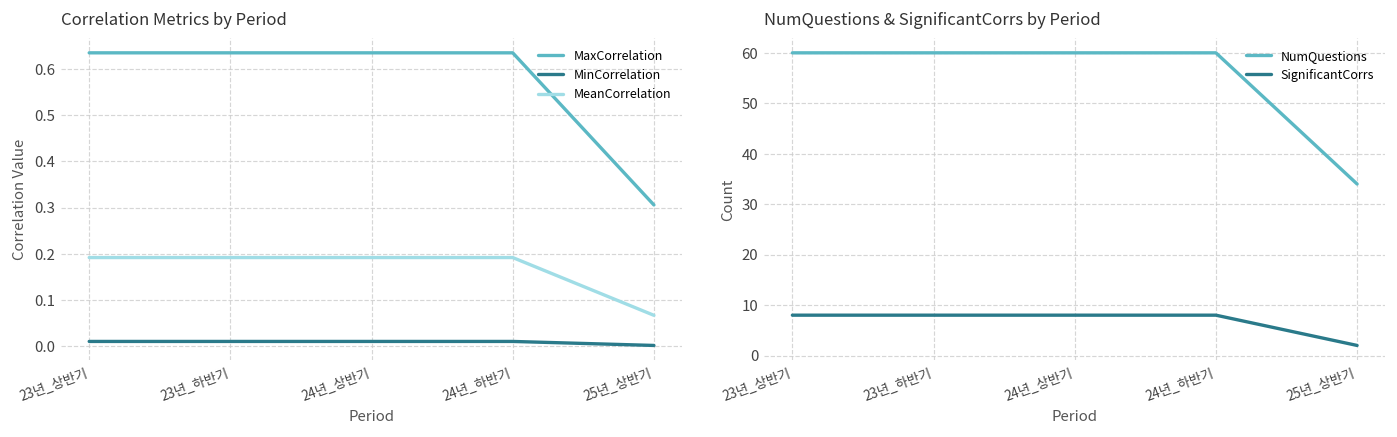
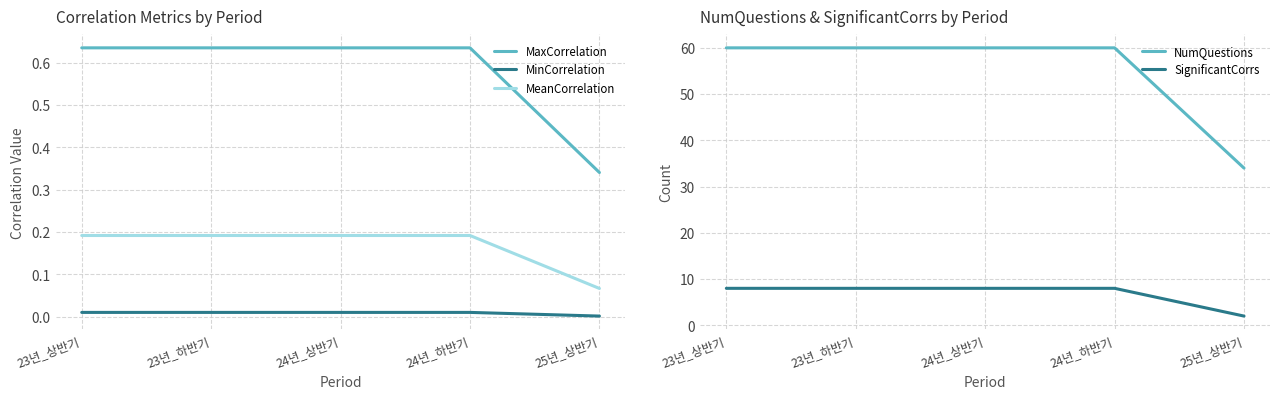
  {
    "Correlation Metrics by Period": {
      "MaxCorrelation": {
        "23년_상반기": 0.63,
        "23년_하반기": 0.63,
        "24년_상반기": 0.63,
        "24년_하반기": 0.63,
-       "25년_상반기": 0.31
+       "25년_상반기": 0.34
      },
      "MinCorrelation": {
        "23년_상반기": 0.01,
        "23년_하반기": 0.01,
        "24년_상반기": 0.01,
        "24년_하반기": 0.01,
        "25년_상반기": 0.00
      },
      "MeanCorrelation": {
        "23년_상반기": 0.19,
        "23년_하반기": 0.19,
        "24년_상반기": 0.19,
        "24년_하반기": 0.19,
        "25년_상반기": 0.07
      }
    },
    "NumQuestions & SignificantCorrs by Period": {
      "NumQuestions": {
        "23년_상반기": 60,
        "23년_하반기": 60,
        "24년_상반기": 60,
        "24년_하반기": 60,
        "25년_상반기": 34
      },
      "SignificantCorrs": {
        "23년_상반기": 8,
        "23년_하반기": 8,
        "24년_상반기": 8,
        "24년_하반기": 8,
        "25년_상반기": 2
      }
    }
  }
